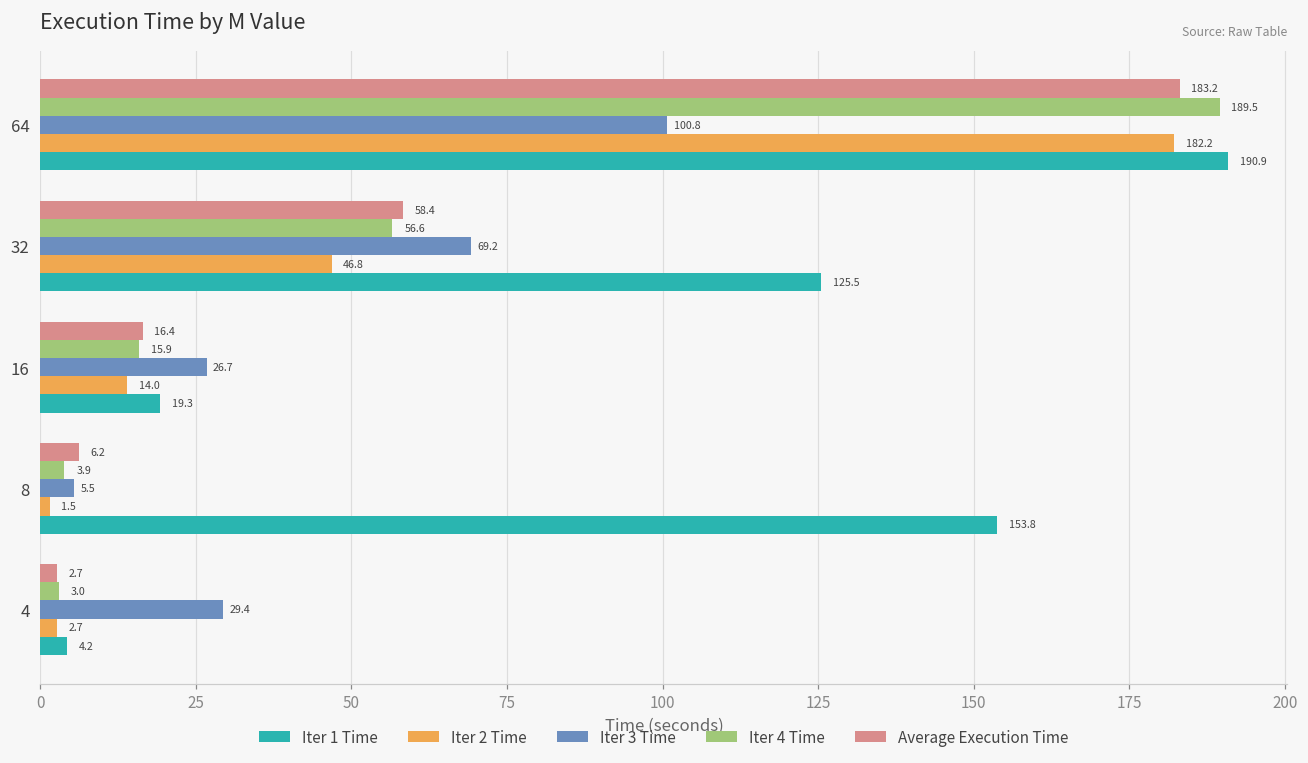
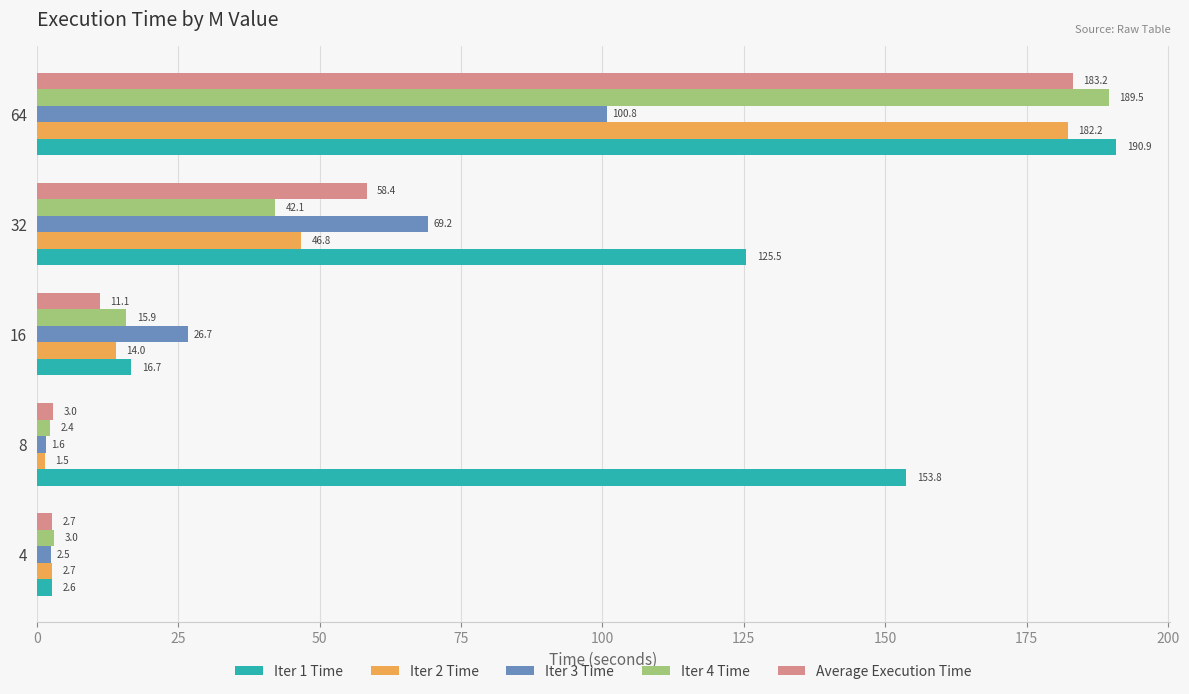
  {
    "Iter 1 Time": {
      "64": 190.9,
      "32": 125.5,
-     "16": 19.3,
+     "16": 16.7,
      "8": 153.8,
-     "4": 4.2
+     "4": 2.6
    },
    "Iter 2 Time": {
      "64": 182.2,
      "32": 46.8,
      "16": 14.0,
      "8": 1.5,
      "4": 2.7
    },
    "Iter 3 Time": {
      "64": 100.8,
      "32": 69.2,
      "16": 26.7,
-     "8": 5.5,
-     "4": 29.4
+     "8": 1.6,
+     "4": 2.5
    },
    "Iter 4 Time": {
      "64": 189.5,
-     "32": 56.6,
+     "32": 42.1,
      "16": 15.9,
-     "8": 3.9,
+     "8": 2.4,
      "4": 3.0
    },
    "Average Execution Time": {
      "64": 183.2,
      "32": 58.4,
-     "16": 16.4,
-     "8": 6.2,
+     "16": 11.1,
+     "8": 3.0,
      "4": 2.7
    }
  }
